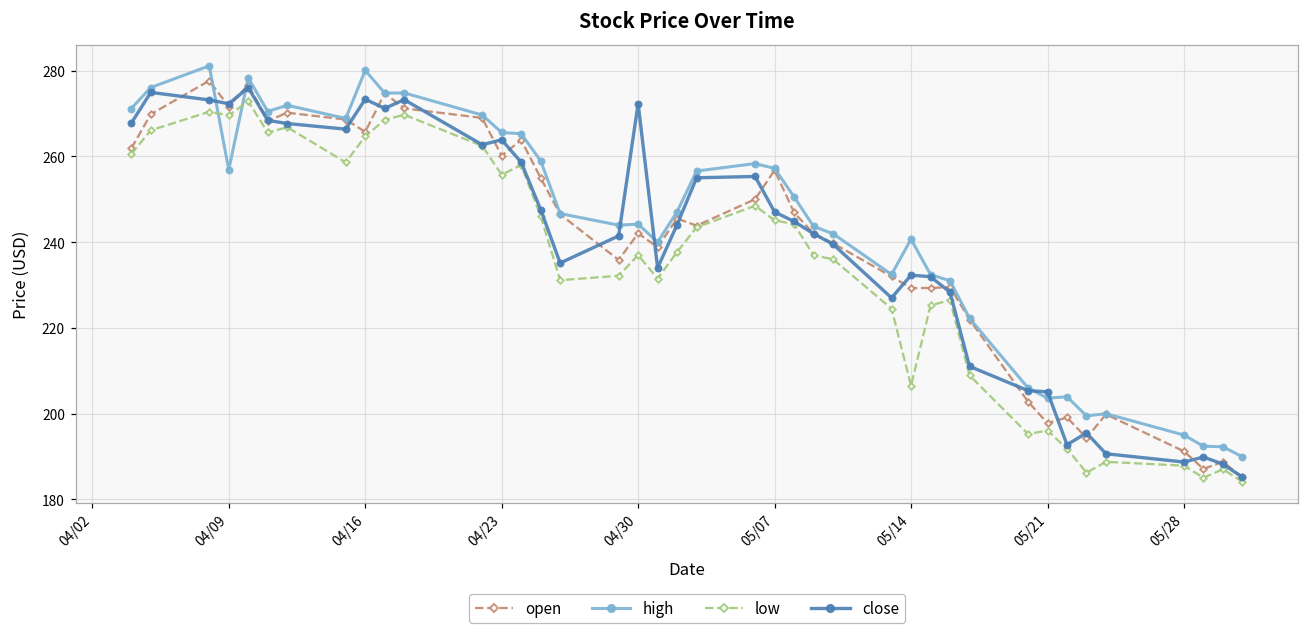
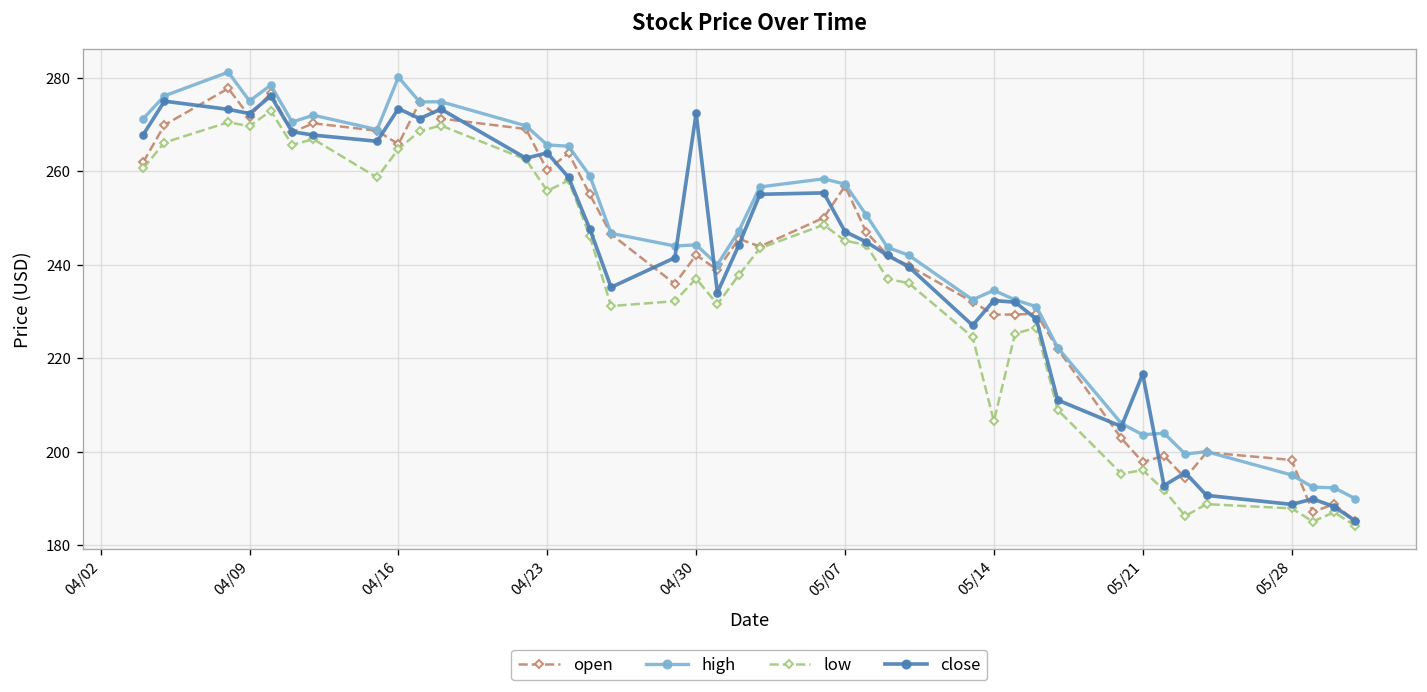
  {
    "open": {
      "04/09": 272,
      "04/16": 266,
      "04/23": 260,
      "04/30": 242,
      "05/14": 229,
      "05/21": 198,
-     "05/28": 191
+     "05/28": 198
    },
    "high": {
-     "04/09": 257,
+     "04/09": 275,
      "04/16": 280,
      "04/23": 266,
      "04/30": 244,
-     "05/14": 241,
+     "05/14": 235,
      "05/21": 204,
      "05/28": 195
    },
    "low": {
      "04/09": 270,
      "04/16": 265,
      "04/23": 256,
      "04/30": 237,
      "05/07": 245,
      "05/14": 207,
      "05/21": 196,
      "05/28": 188
    },
    "close": {
      "04/09": 272,
      "04/16": 273,
      "04/23": 264,
      "04/30": 272,
      "05/07": 247,
      "05/14": 232,
-     "05/21": 205,
+     "05/21": 217,
      "05/28": 189
    }
  }
